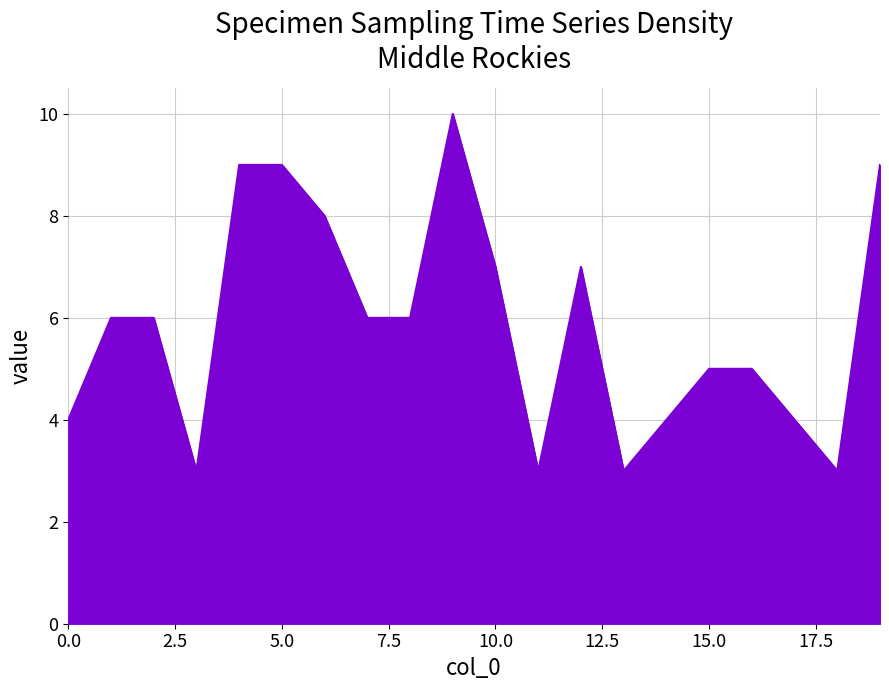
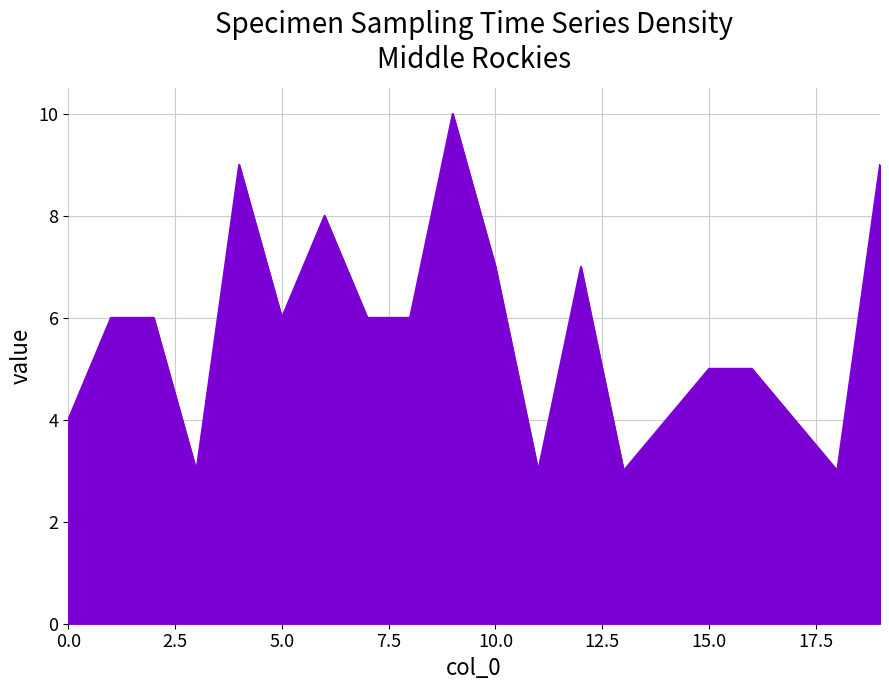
  {
    "0.0": 4,
-   "5.0": 9,
+   "5.0": 6,
    "10.0": 7,
    "15.0": 5
  }
